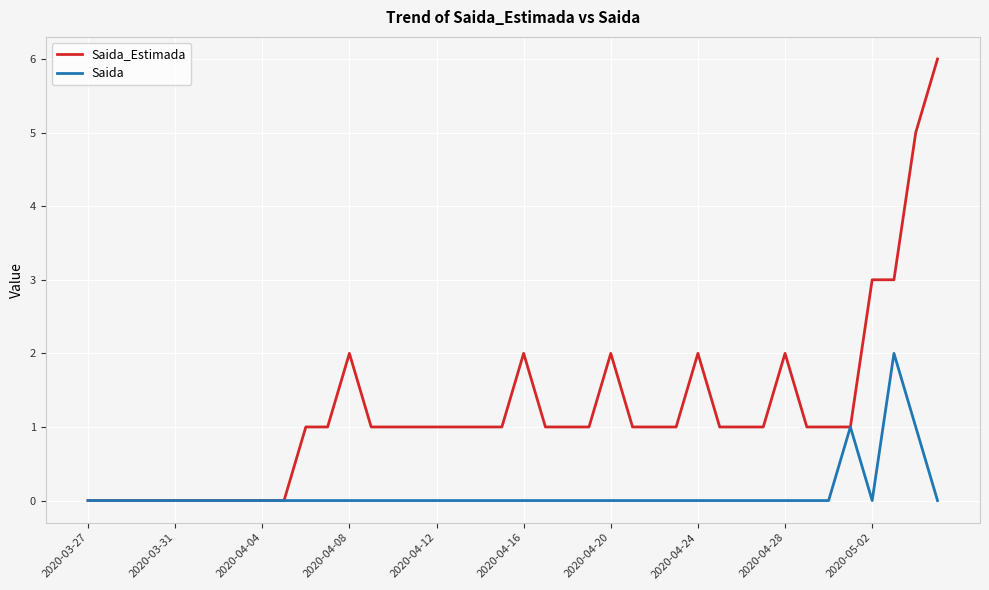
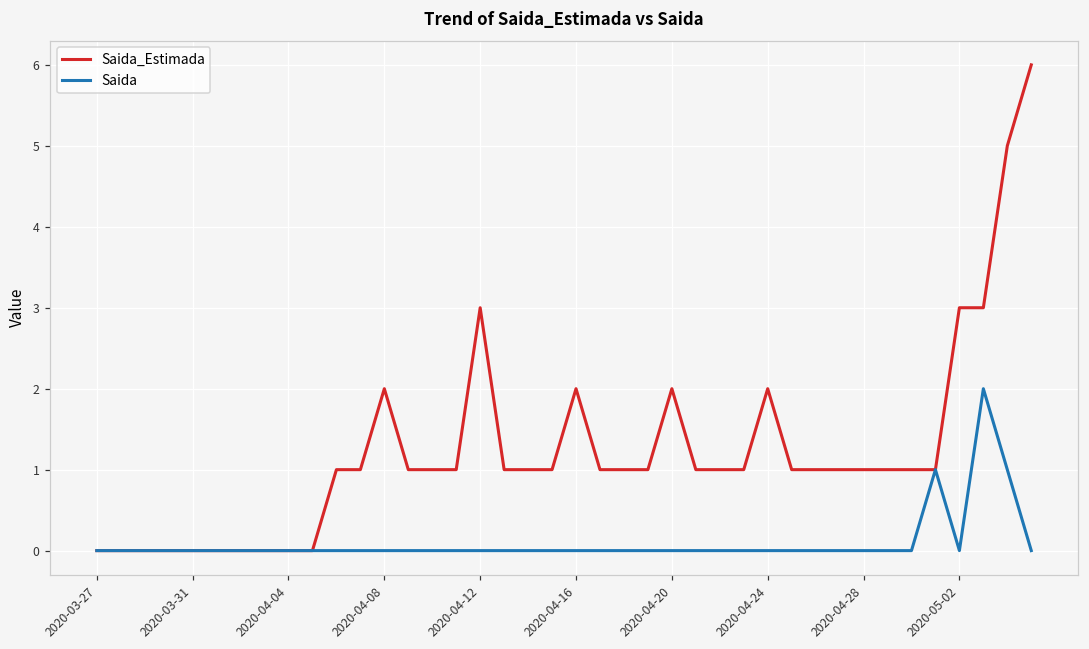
  {
    "Saida_Estimada": {
      "2020-04-08": 2,
-     "2020-04-12": 1,
+     "2020-04-12": 3,
      "2020-04-16": 2,
      "2020-04-20": 2,
      "2020-04-24": 2,
-     "2020-04-28": 2,
+     "2020-04-28": 1,
      "2020-05-02": 3
    },
    "Saida": {
      "2020-04-08": 0,
      "2020-04-12": 0,
      "2020-04-16": 0,
      "2020-04-20": 0,
      "2020-04-24": 0,
      "2020-04-28": 0,
      "2020-05-02": 0
    }
  }
